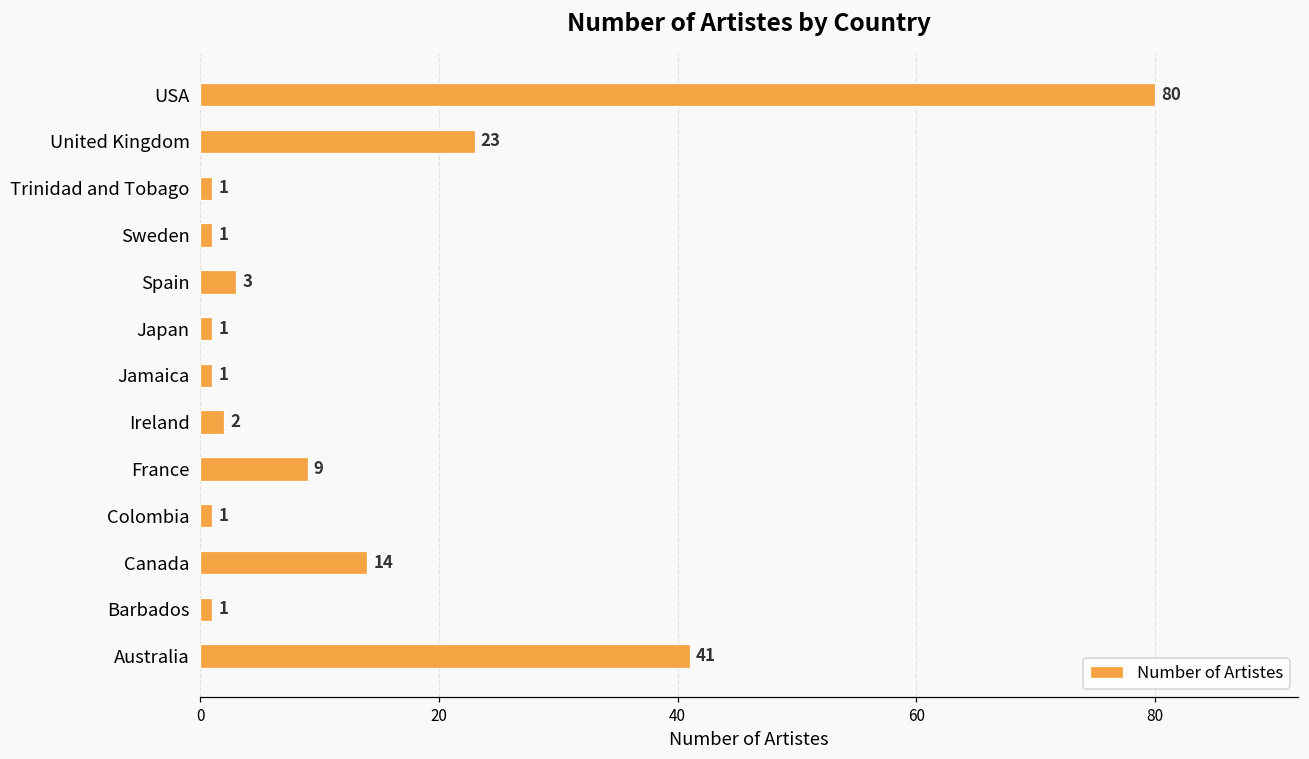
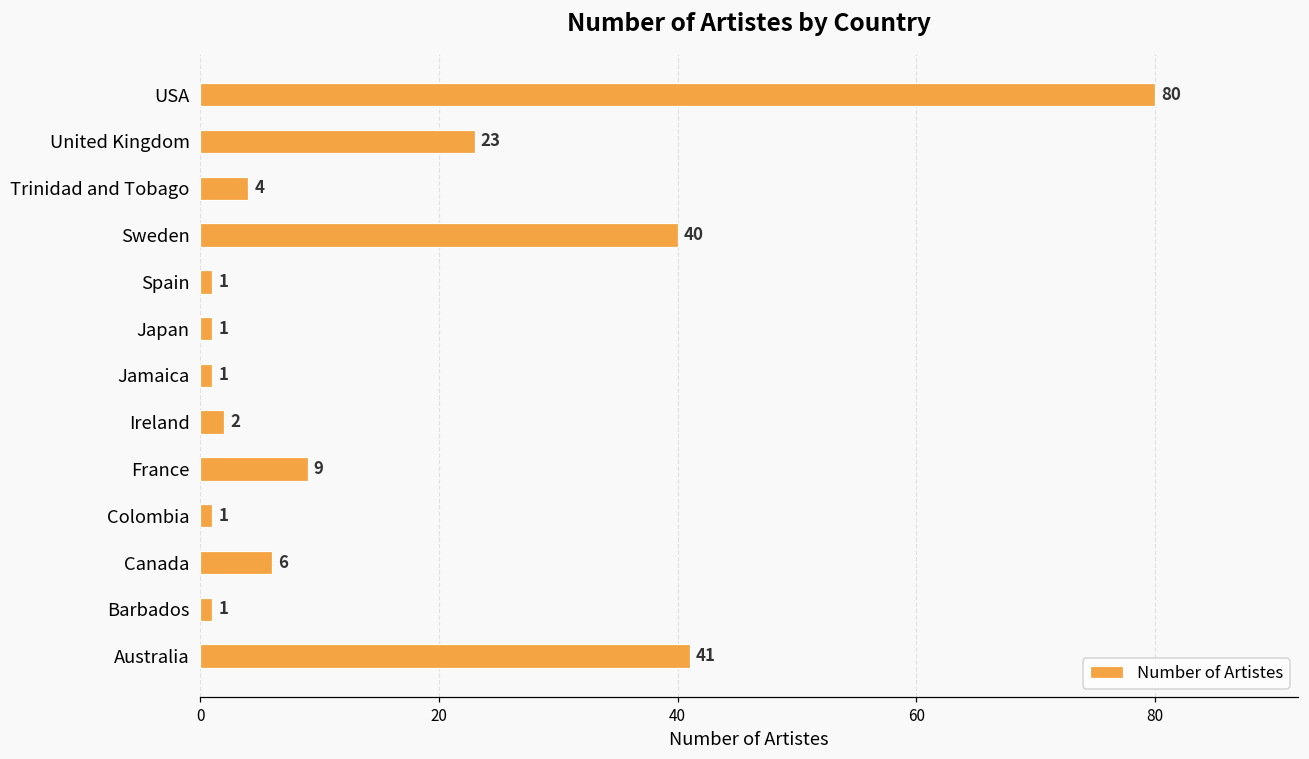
  {
    "USA": 80,
    "United Kingdom": 23,
-   "Trinidad and Tobago": 1,
-   "Sweden": 1,
-   "Spain": 3,
+   "Trinidad and Tobago": 4,
+   "Sweden": 40,
+   "Spain": 1,
    "Japan": 1,
    "Jamaica": 1,
    "Ireland": 2,
    "France": 9,
    "Colombia": 1,
-   "Canada": 14,
+   "Canada": 6,
    "Barbados": 1,
    "Australia": 41
  }
